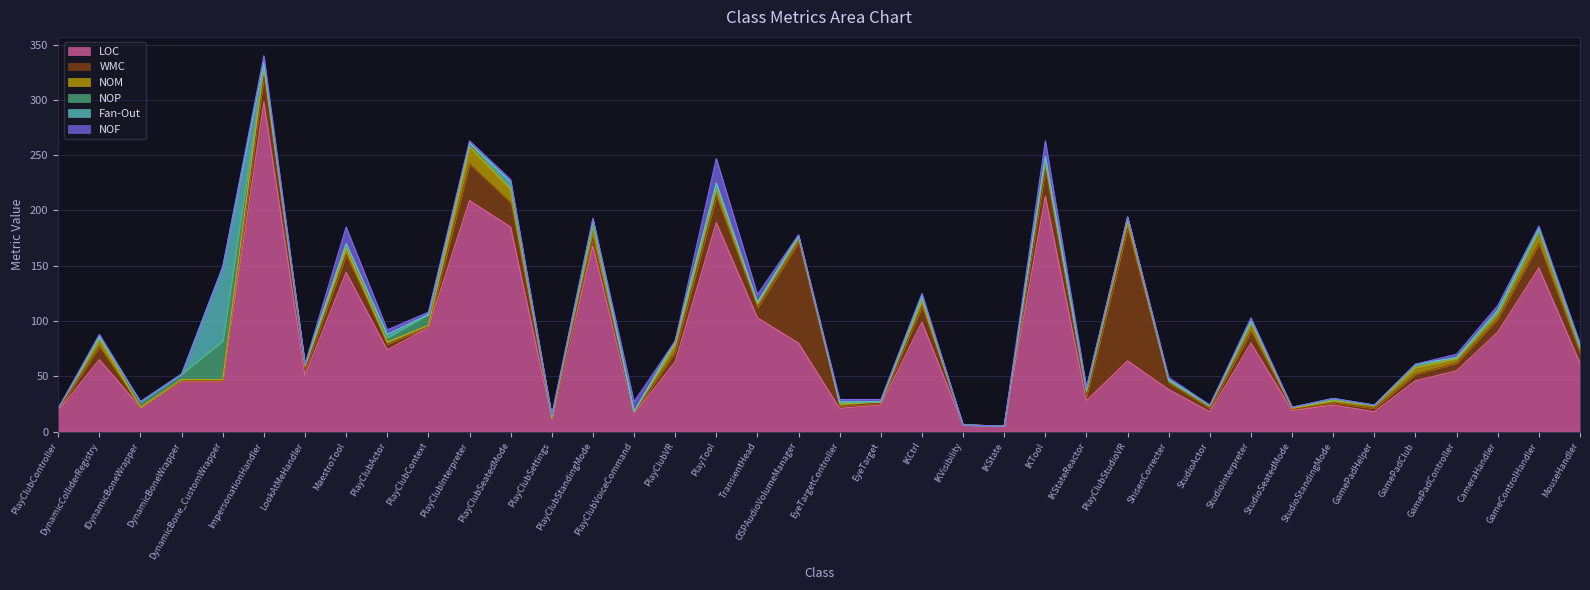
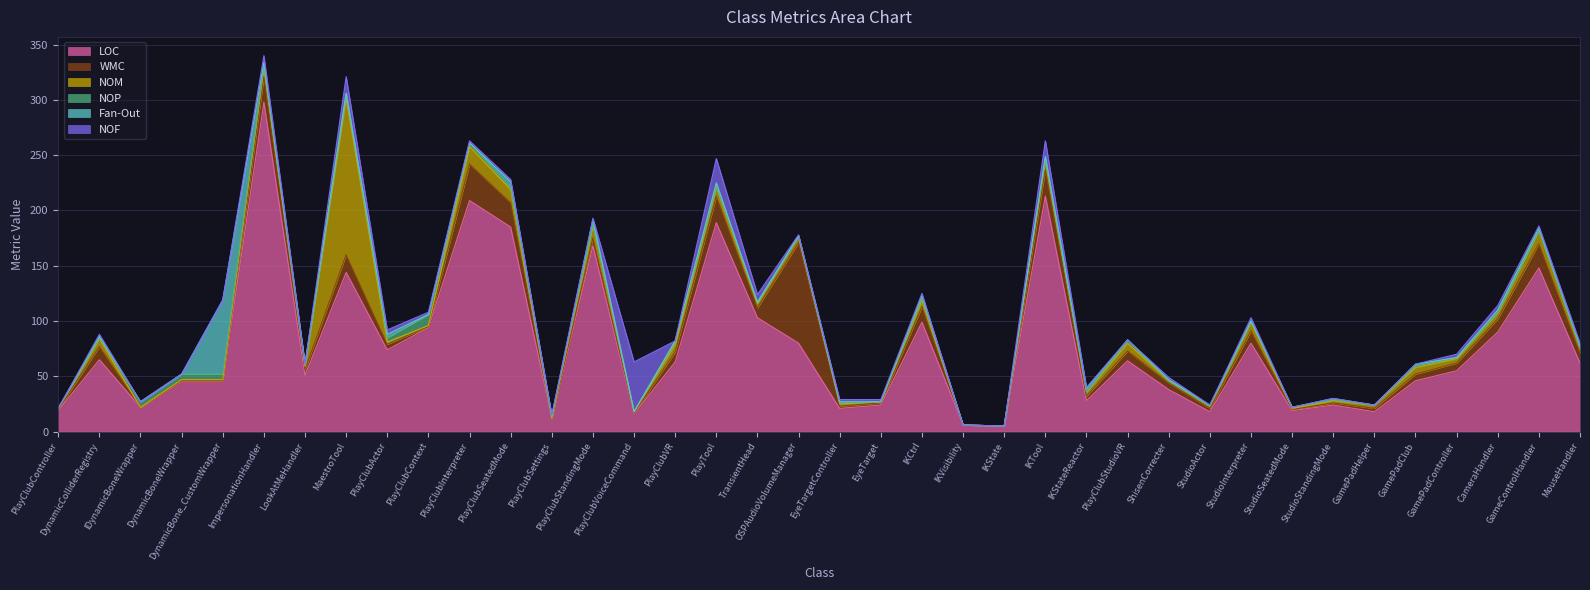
  {
    "LOC": {
      "DynamicColliderRegistry": 65,
      "ImpersonationHandler": 298,
      "LookAtMeHandler": 51,
      "MaestroTool": 144,
      "PlayClubActor": 74,
      "PlayClubInterpreter": 209,
      "PlayClubSeatedMode": 185,
      "PlayClubStandingMode": 168,
      "PlayClubVR": 63,
      "PlayTool": 189,
      "TransientHead": 103,
      "OSPAudioVolumeManager": 80,
      "IKCtrl": 99,
      "IKTool": 213,
      "IKStateReactor": 28,
      "PlayClubStudioVR": 64,
      "ShisenCorrecter": 38,
      "StudioActor": 18,
      "StudioInterpreter": 80,
      "GamePadHelper": 18,
      "GamePadClub": 46,
      "GamePadController": 55,
      "CameraHandler": 90,
      "GameControlHandler": 148,
      "MouseHandler": 62
    },
    "WMC": {
      "DynamicColliderRegistry": 12,
      "ImpersonationHandler": 23,
      "LookAtMeHandler": 5,
      "MaestroTool": 16,
      "PlayClubInterpreter": 33,
      "PlayClubSeatedMode": 22,
      "PlayClubStandingMode": 7,
      "PlayClubVR": 9,
      "PlayTool": 24,
      "TransientHead": 9,
      "OSPAudioVolumeManager": 91,
      "IKCtrl": 14,
      "IKTool": 24,
      "IKStateReactor": 4,
-     "PlayClubStudioVR": 120,
+     "PlayClubStudioVR": 9,
      "StudioInterpreter": 11,
      "GamePadHelper": 3,
      "GamePadClub": 6,
      "GamePadController": 7,
      "CameraHandler": 12,
      "GameControlHandler": 22,
      "MouseHandler": 9
    },
    "NOM": {
-     "MaestroTool": 6,
+     "MaestroTool": 142,
      "PlayClubInterpreter": 16,
      "PlayClubVR": 7,
      "PlayClubStudioVR": 7
    },
    "NOP": {
-     "DynamicBone_CustomWrapper": 35,
+     "DynamicBone_CustomWrapper": 5,
      "PlayClubActor": 4
    },
    "Fan-Out": {
      "PlayClubActor": 3,
      "PlayTool": 3
    },
    "NOF": {
      "ImpersonationHandler": 6,
      "MaestroTool": 15,
      "PlayClubActor": 4,
-     "PlayClubVoiceCommand": 9,
+     "PlayClubVoiceCommand": 45,
      "PlayTool": 22,
      "TransientHead": 7,
      "IKTool": 14,
      "StudioInterpreter": 3,
      "GamePadController": 3,
      "CameraHandler": 4
    }
  }
